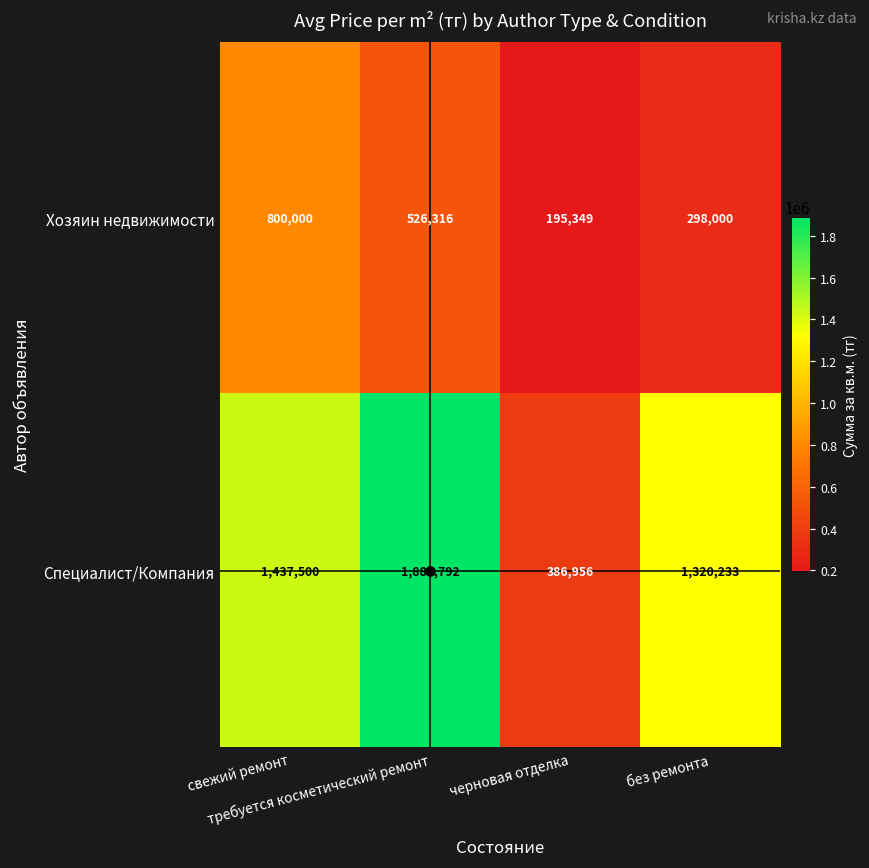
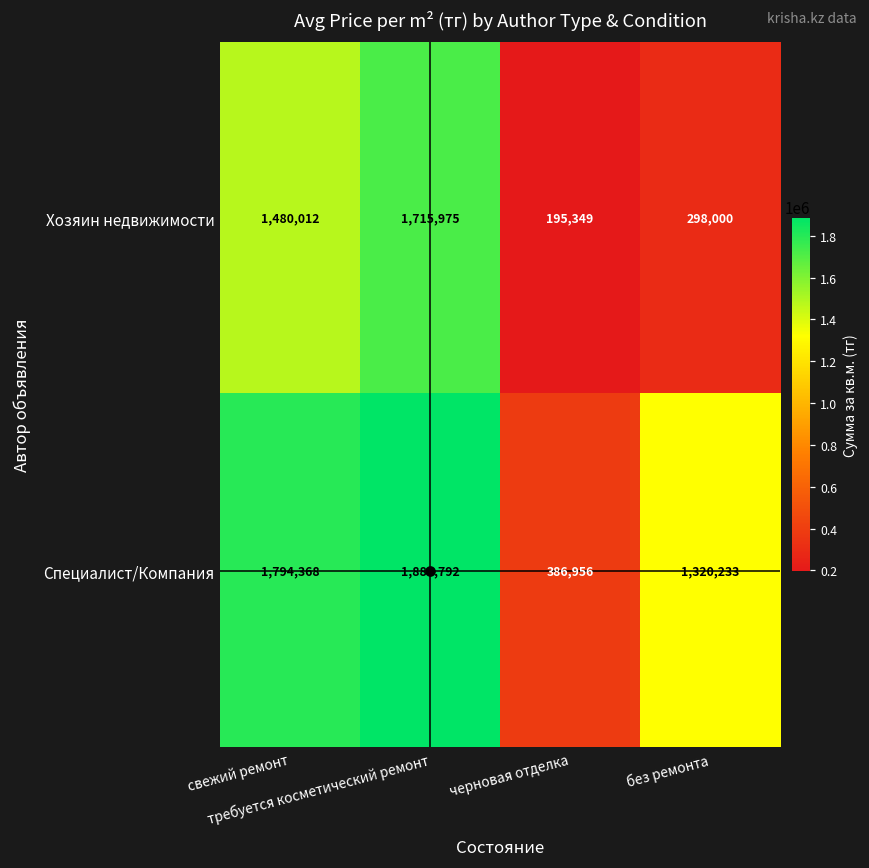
  {
    "Хозяин недвижимости": {
-     "cвежий ремонт": "800,000",
-     "требуется косметический ремонт": "526,316",
+     "cвежий ремонт": "1,480,012",
+     "требуется косметический ремонт": "1,715,975",
      "черновая отделка": "195,349",
      "без ремонта": "298,000"
    },
    "Специалист/Компания": {
-     "cвежий ремонт": "1,437,500",
+     "cвежий ремонт": "1,794,368",
      "черновая отделка": "386,956",
      "без ремонта": "1,320,233"
    }
  }
